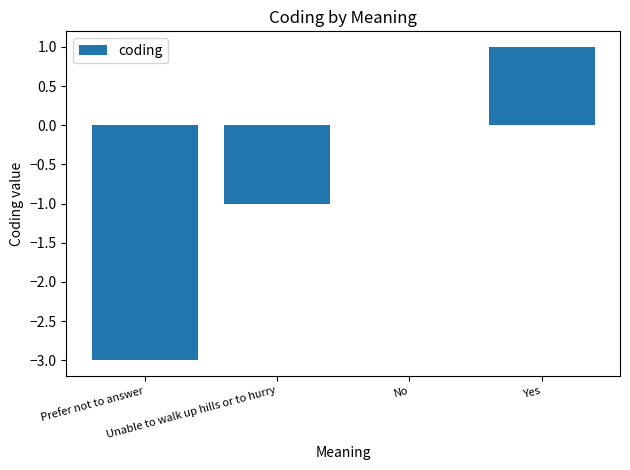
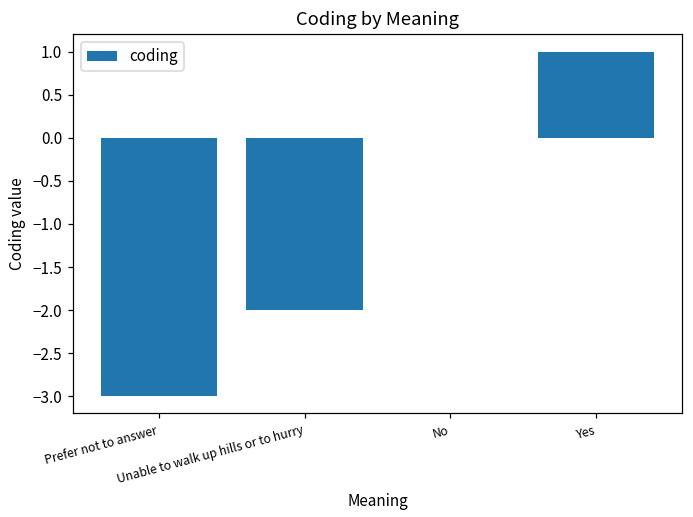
  {
    "Prefer not to answer": -3,
-   "Unable to walk up hills or to hurry": -1,
+   "Unable to walk up hills or to hurry": -2,
    "No": 0,
    "Yes": 1
  }
